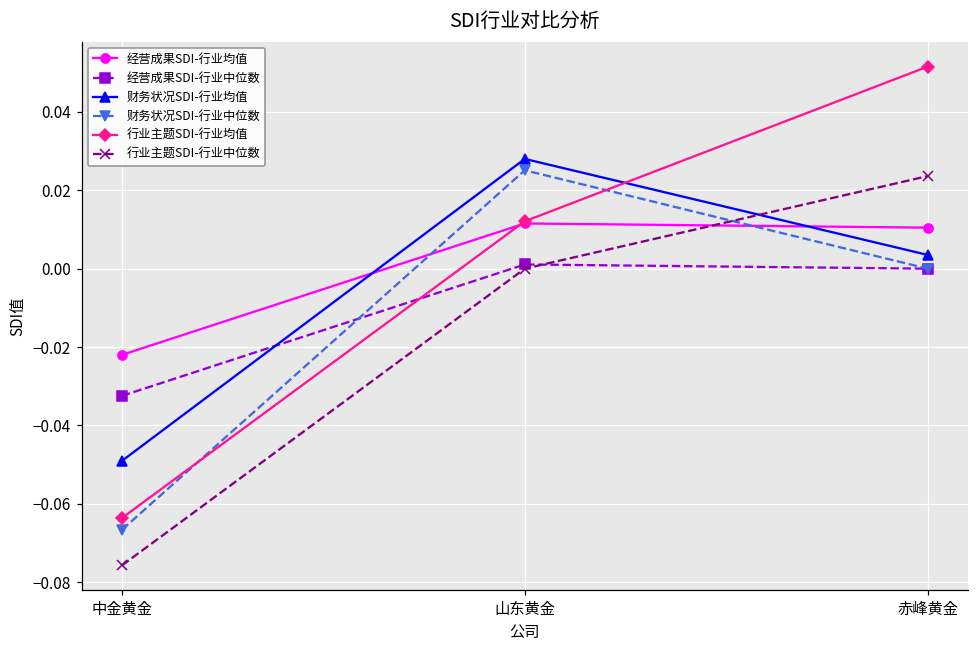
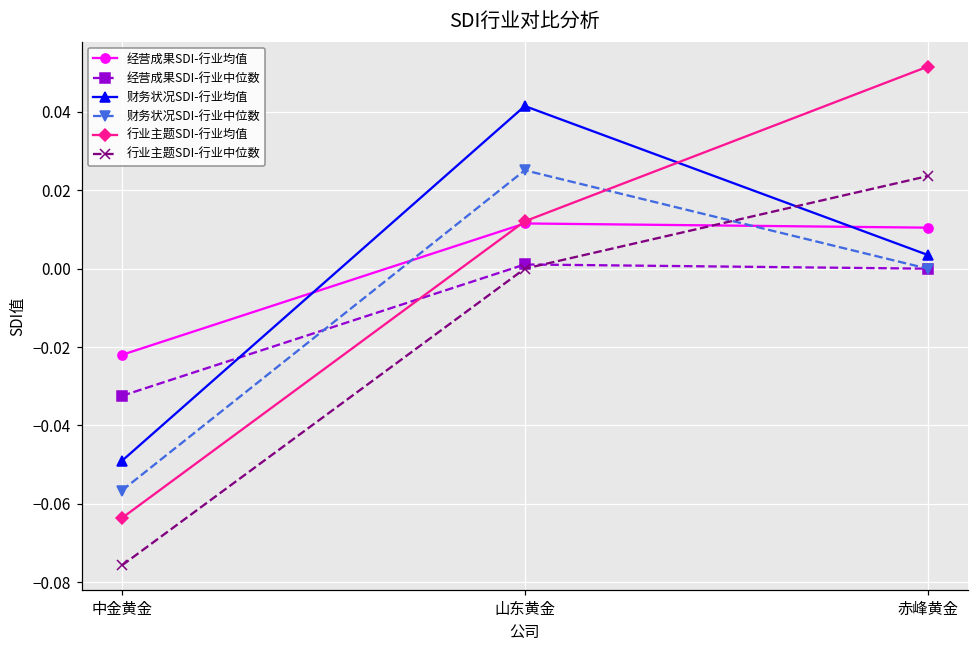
  {
    "经营成果SDI-行业均值": {
      "中金黄金": -0.022,
      "赤峰黄金": 0.010
    },
    "经营成果SDI-行业中位数": {
      "中金黄金": -0.032,
      "山东黄金": 0.001
    },
    "财务状况SDI-行业均值": {
      "中金黄金": -0.049,
-     "山东黄金": 0.028,
+     "山东黄金": 0.041,
      "赤峰黄金": 0.004
    },
    "财务状况SDI-行业中位数": {
-     "中金黄金": -0.067,
+     "中金黄金": -0.057,
      "山东黄金": 0.025
    },
    "行业主题SDI-行业均值": {
      "中金黄金": -0.064,
      "赤峰黄金": 0.052
    },
    "行业主题SDI-行业中位数": {
      "中金黄金": -0.076,
      "山东黄金": 0.000,
      "赤峰黄金": 0.024
    }
  }
